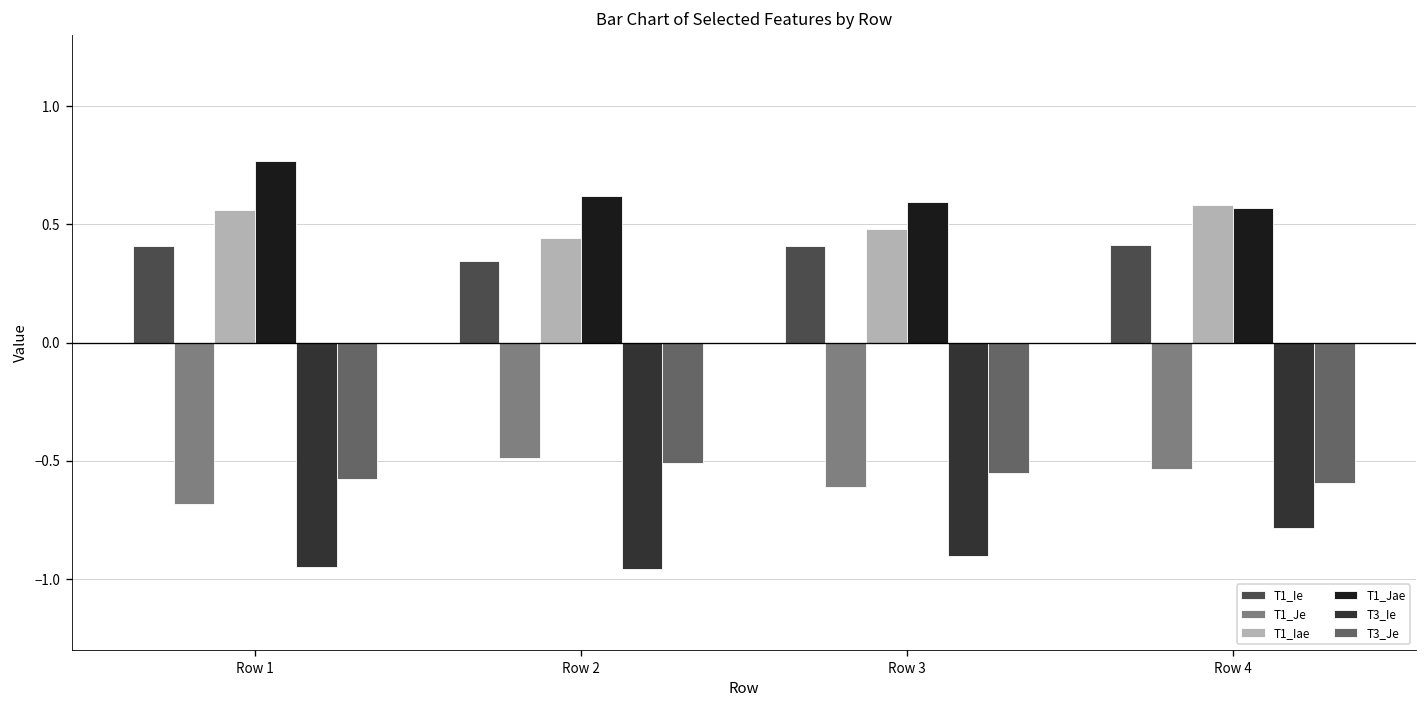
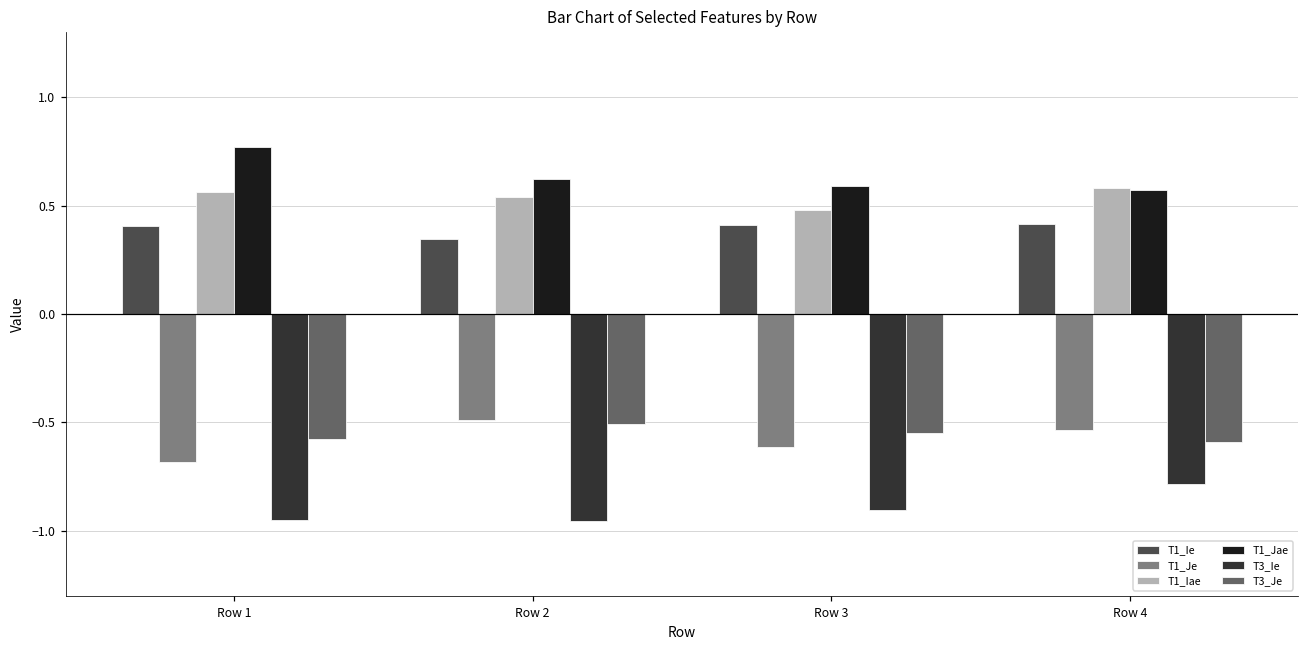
  {
    "T1_Iae": {
      "Row 1": 0.56,
-     "Row 2": 0.44,
+     "Row 2": 0.54,
      "Row 3": 0.48,
      "Row 4": 0.58
    }
  }
